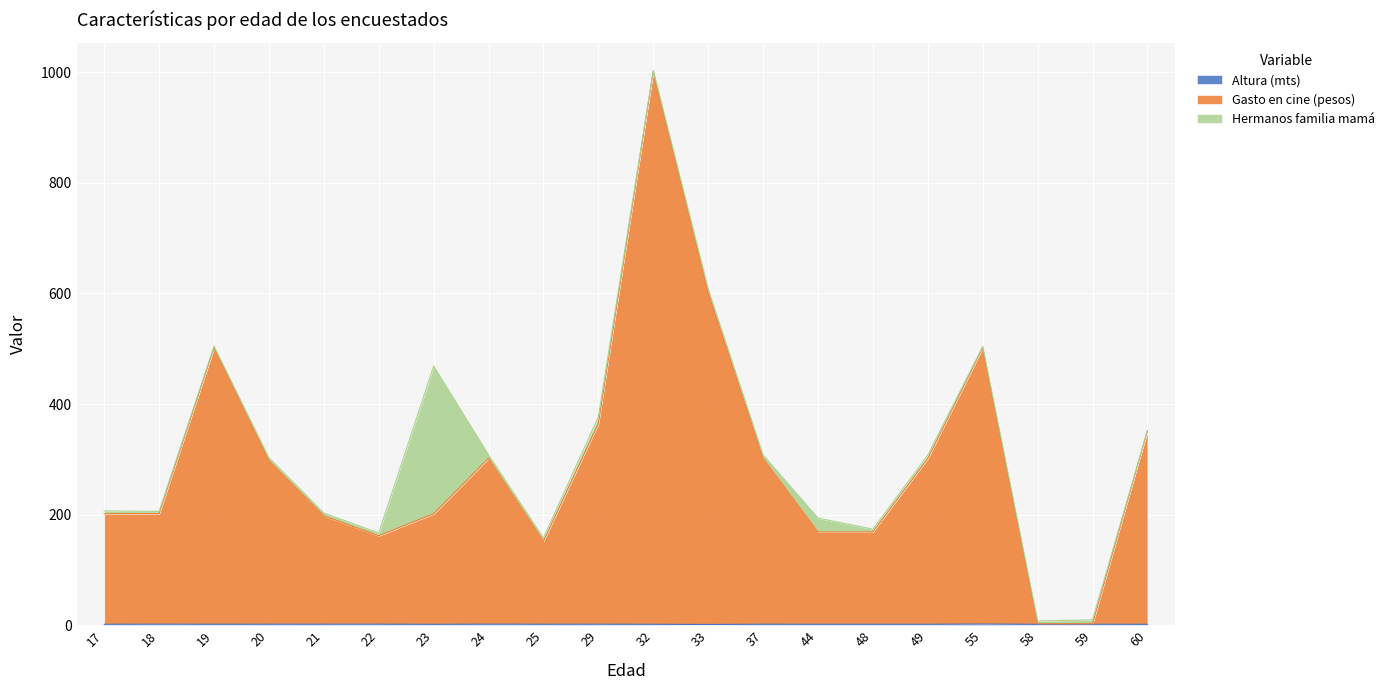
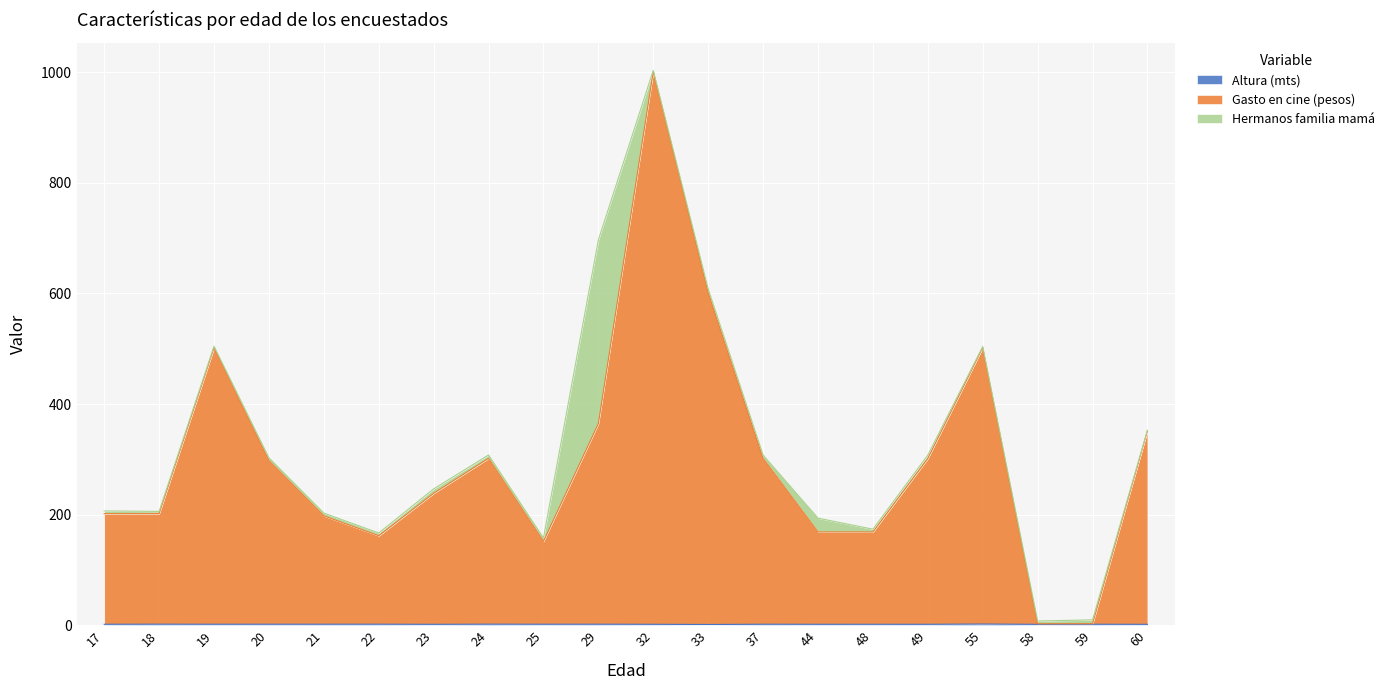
  {
    "Altura (mts)": {
      "17": 0,
      "18": 0,
      "19": 0,
      "20": 0,
      "21": 0,
      "22": 0,
      "23": 0,
      "24": 0,
      "25": 0,
      "29": 0,
      "32": 0,
      "33": 0,
      "37": 0,
      "44": 0,
      "48": 0,
      "49": 0,
      "55": 0,
      "60": 0
    },
    "Gasto en cine (pesos)": {
      "17": 200,
      "20": 300,
      "21": 200,
      "22": 160,
-     "23": 200,
+     "23": 240,
      "24": 300,
      "25": 150,
      "29": 360,
      "33": 600,
      "37": 300,
      "44": 170,
      "48": 170,
      "49": 300
    },
    "Hermanos familia mamá": {
      "17": 10,
      "20": 10,
      "21": 10,
      "22": 10,
-     "23": 270,
+     "23": 10,
      "24": 10,
      "25": 10,
-     "29": 10,
+     "29": 330,
      "33": 10,
      "37": 10,
      "44": 30,
      "48": 10,
      "49": 10,
      "58": 10,
      "59": 10
    }
  }
